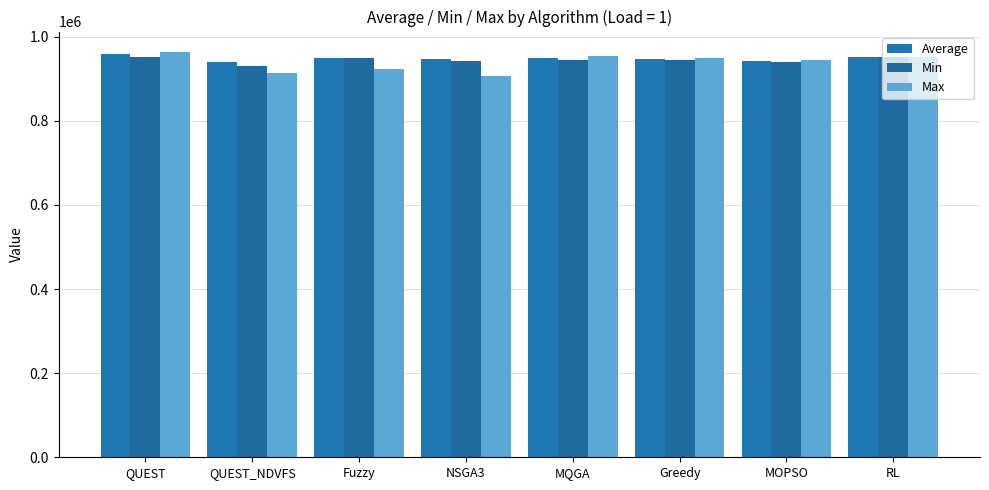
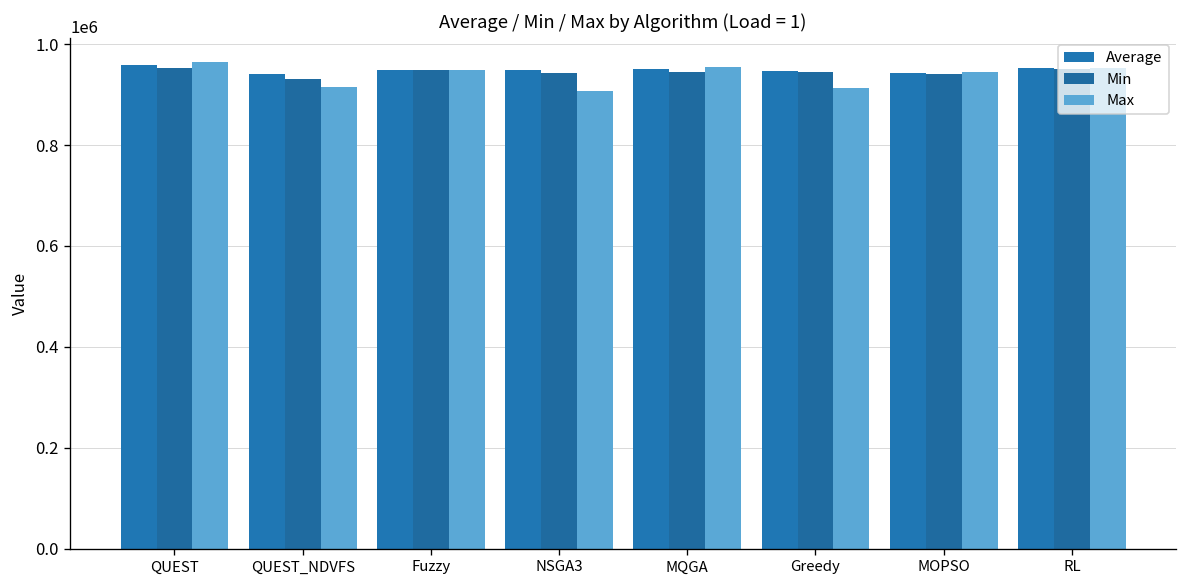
  {
    "Max": {
      "QUEST": 960000,
      "QUEST_NDVFS": 910000,
-     "Fuzzy": 920000,
+     "Fuzzy": 950000,
      "NSGA3": 910000,
      "MQGA": 950000,
-     "Greedy": 950000,
+     "Greedy": 910000,
      "MOPSO": 950000
    }
  }
